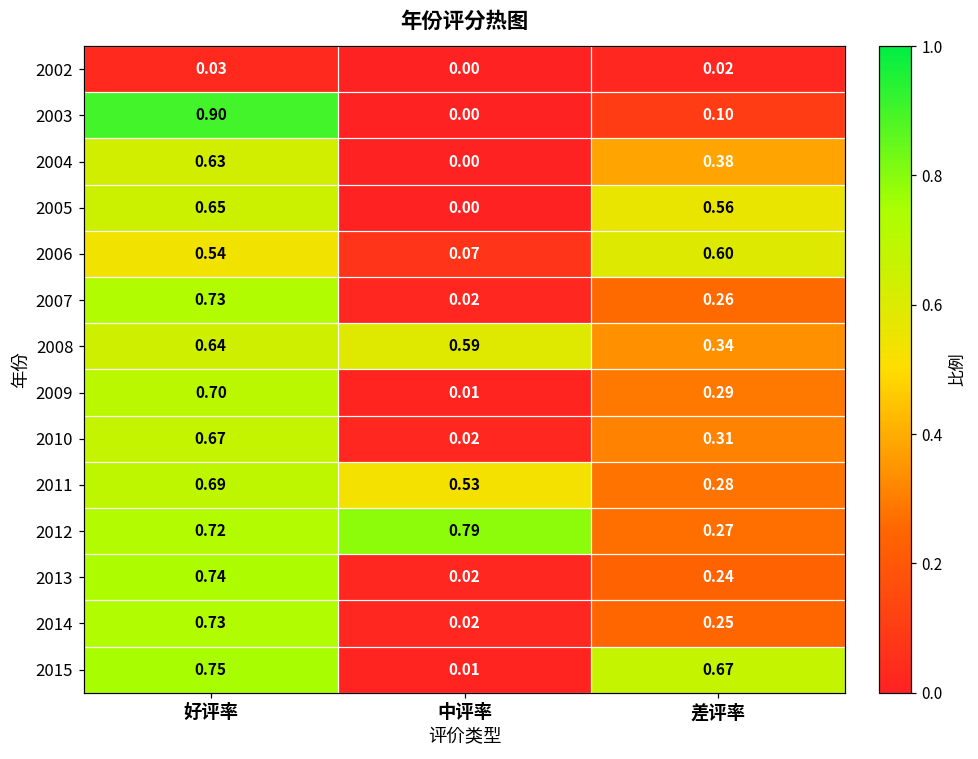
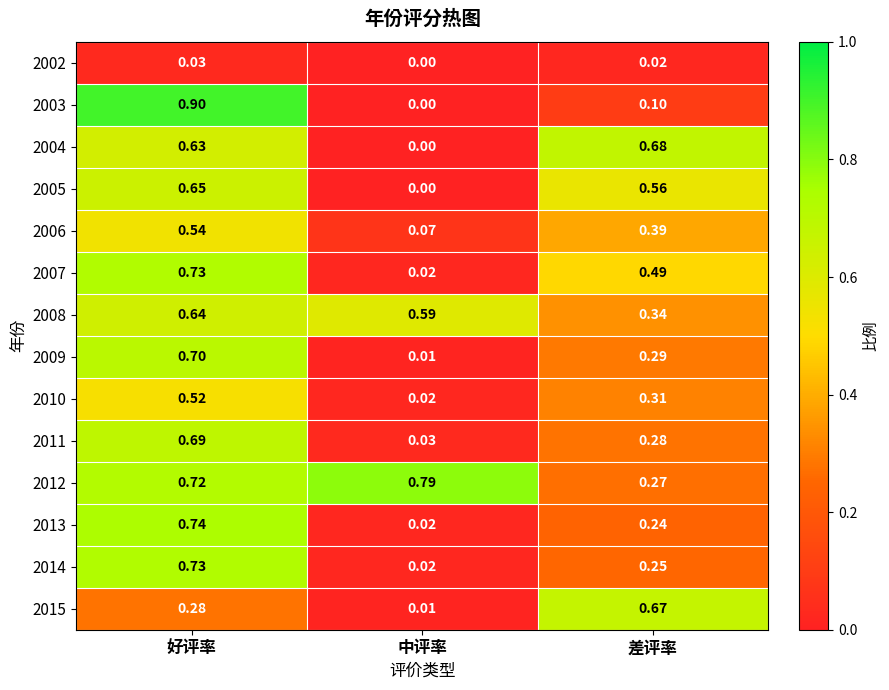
  {
    "2002": {
      "好评率": 0.03,
      "中评率": 0.00,
      "差评率": 0.02
    },
    "2003": {
      "好评率": 0.90,
      "中评率": 0.00,
      "差评率": 0.10
    },
    "2004": {
      "好评率": 0.63,
      "中评率": 0.00,
-     "差评率": 0.38
+     "差评率": 0.68
    },
    "2005": {
      "好评率": 0.65,
      "中评率": 0.00,
      "差评率": 0.56
    },
    "2006": {
      "好评率": 0.54,
      "中评率": 0.07,
-     "差评率": 0.60
+     "差评率": 0.39
    },
    "2007": {
      "好评率": 0.73,
      "中评率": 0.02,
-     "差评率": 0.26
+     "差评率": 0.49
    },
    "2008": {
      "好评率": 0.64,
      "中评率": 0.59,
      "差评率": 0.34
    },
    "2009": {
      "好评率": 0.70,
      "中评率": 0.01,
      "差评率": 0.29
    },
    "2010": {
-     "好评率": 0.67,
+     "好评率": 0.52,
      "中评率": 0.02,
      "差评率": 0.31
    },
    "2011": {
      "好评率": 0.69,
-     "中评率": 0.53,
+     "中评率": 0.03,
      "差评率": 0.28
    },
    "2012": {
      "好评率": 0.72,
      "中评率": 0.79,
      "差评率": 0.27
    },
    "2013": {
      "好评率": 0.74,
      "中评率": 0.02,
      "差评率": 0.24
    },
    "2014": {
      "好评率": 0.73,
      "中评率": 0.02,
      "差评率": 0.25
    },
    "2015": {
-     "好评率": 0.75,
+     "好评率": 0.28,
      "中评率": 0.01,
      "差评率": 0.67
    }
  }
